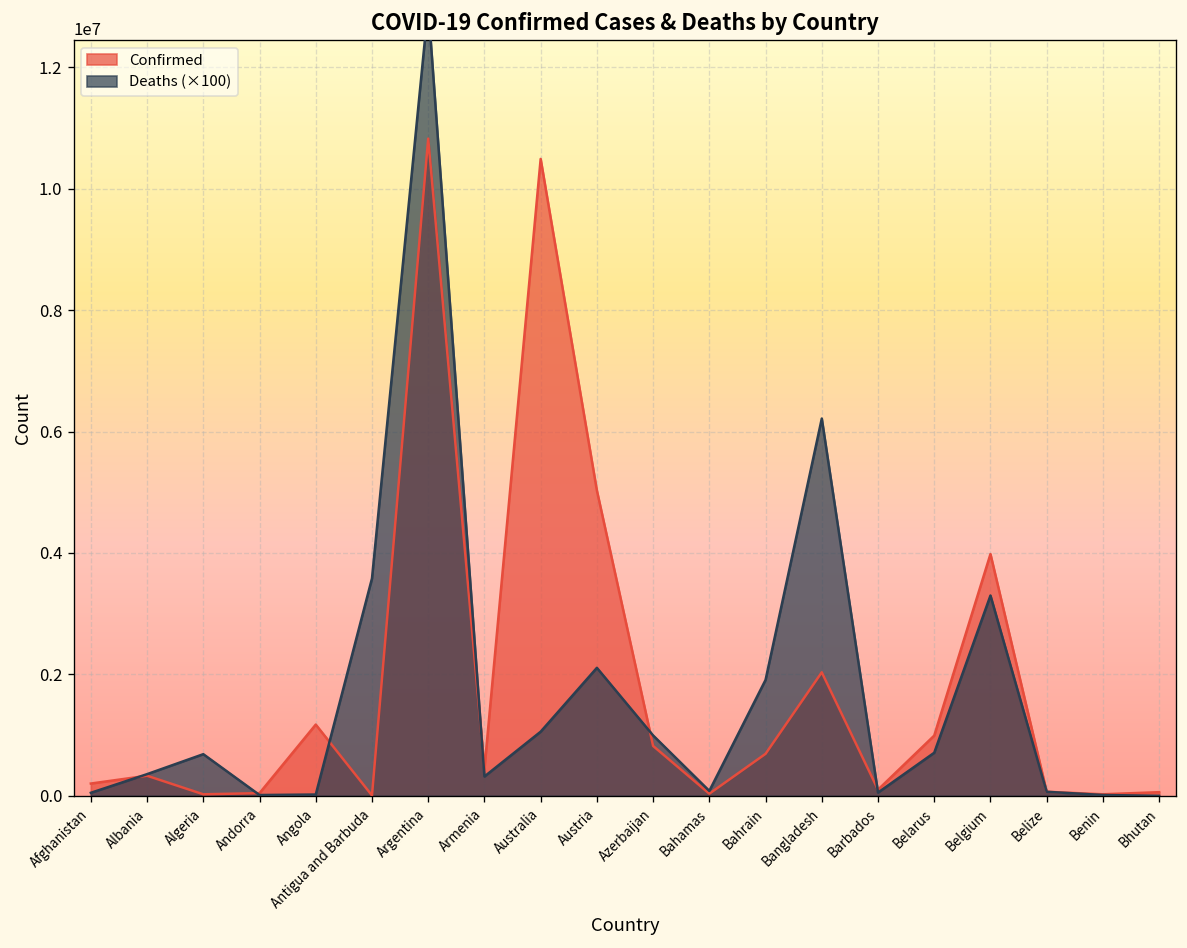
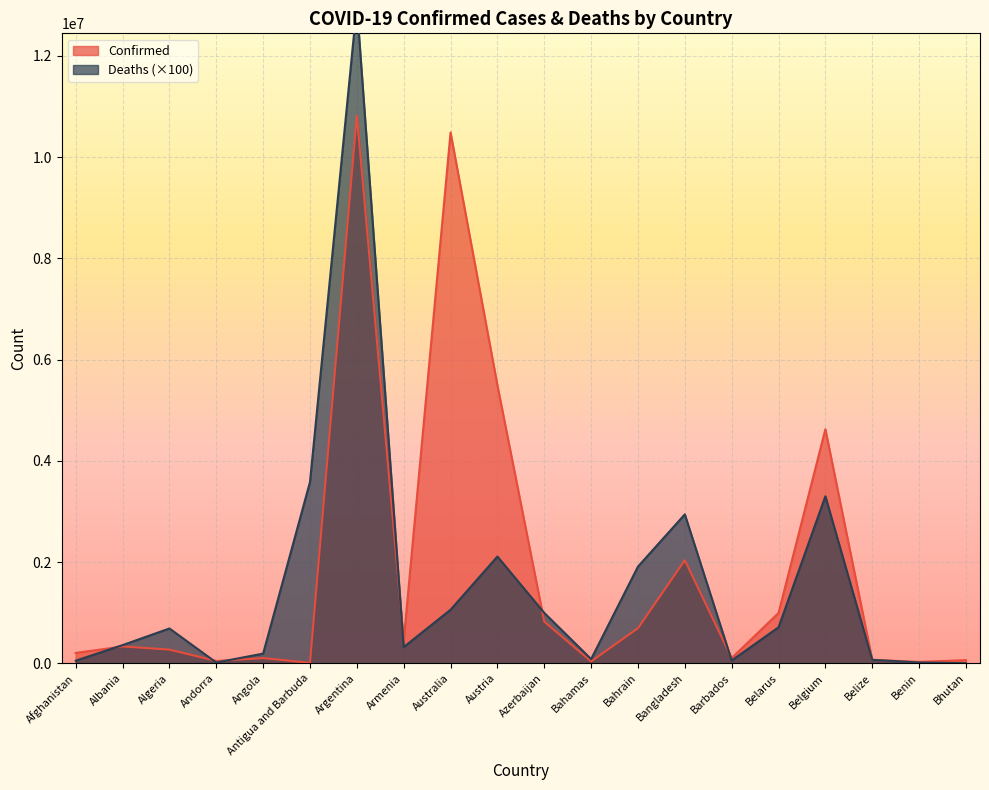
  {
    "Confirmed": {
      "Afghanistan": 200000,
-     "Algeria": 0,
-     "Angola": 1200000,
+     "Algeria": 300000,
+     "Angola": 100000,
      "Antigua and Barbuda": 0,
      "Argentina": 10800000,
      "Armenia": 400000,
      "Australia": 10500000,
-     "Austria": 5000000,
+     "Austria": 5500000,
      "Azerbaijan": 800000,
      "Bahrain": 700000,
      "Bangladesh": 2000000,
      "Belarus": 1000000,
-     "Belgium": 4000000,
+     "Belgium": 4600000,
      "Bhutan": 100000
    },
    "Deaths (×100)": {
      "Afghanistan": 100000,
      "Algeria": 700000,
-     "Angola": 0,
+     "Angola": 200000,
      "Antigua and Barbuda": 3600000,
      "Armenia": 300000,
      "Australia": 1100000,
      "Austria": 2100000,
      "Azerbaijan": 1000000,
      "Bahrain": 1900000,
-     "Bangladesh": 6200000,
+     "Bangladesh": 2900000,
      "Belarus": 700000,
      "Belgium": 3300000,
      "Bhutan": 0
    }
  }
